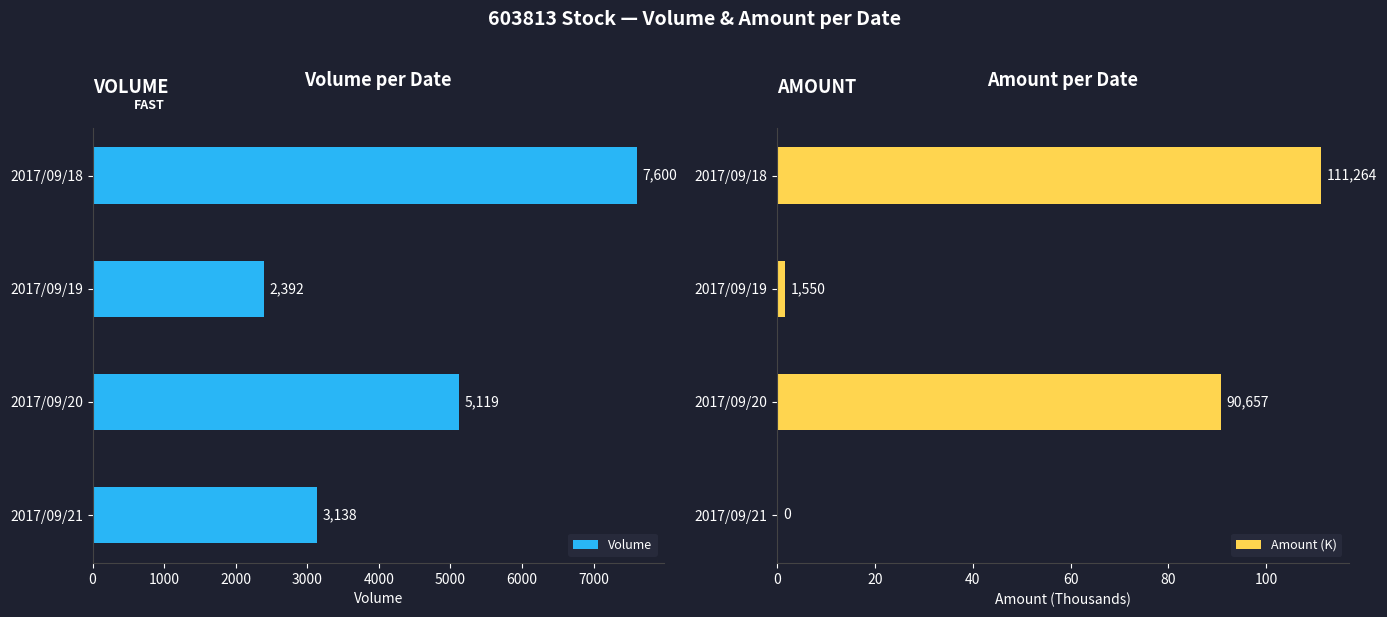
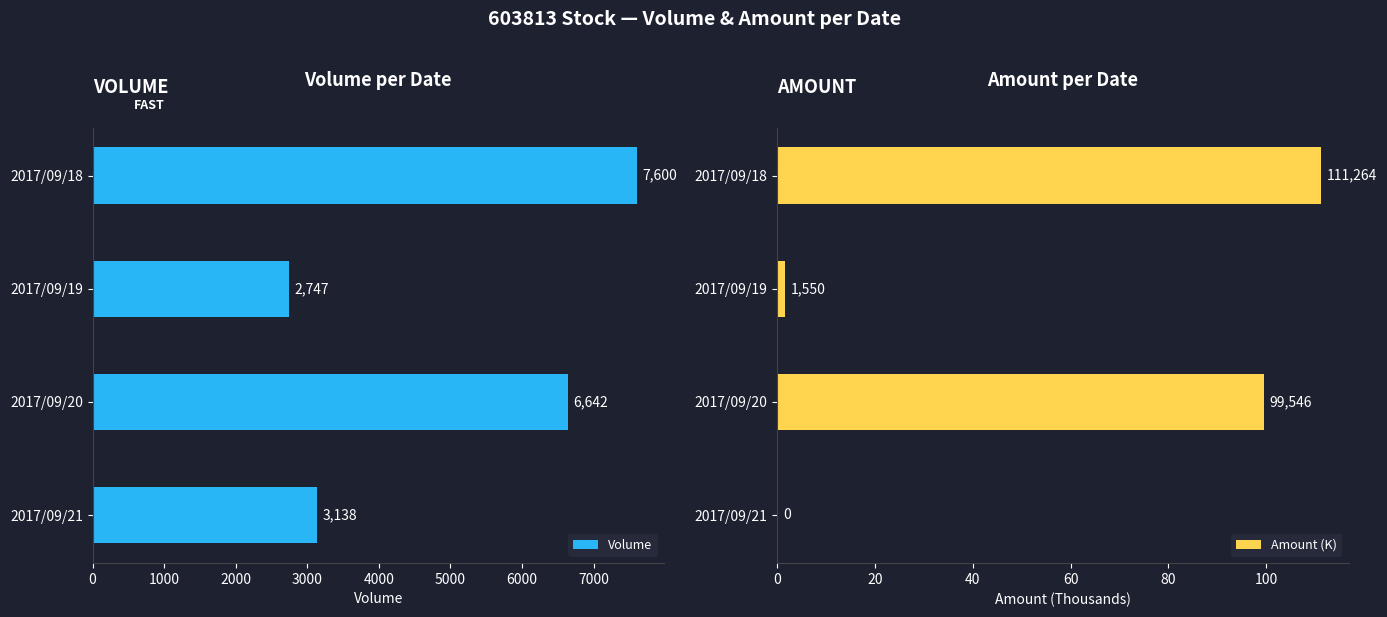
  {
    "Volume per Date": {
      "2017/09/18": "7,600",
-     "2017/09/19": "2,392",
-     "2017/09/20": "5,119",
+     "2017/09/19": "2,747",
+     "2017/09/20": "6,642",
      "2017/09/21": "3,138"
    },
    "Amount per Date": {
-     "2017/09/20": "90,657",
+     "2017/09/20": "99,546",
      "2017/09/21": "0"
    }
  }
